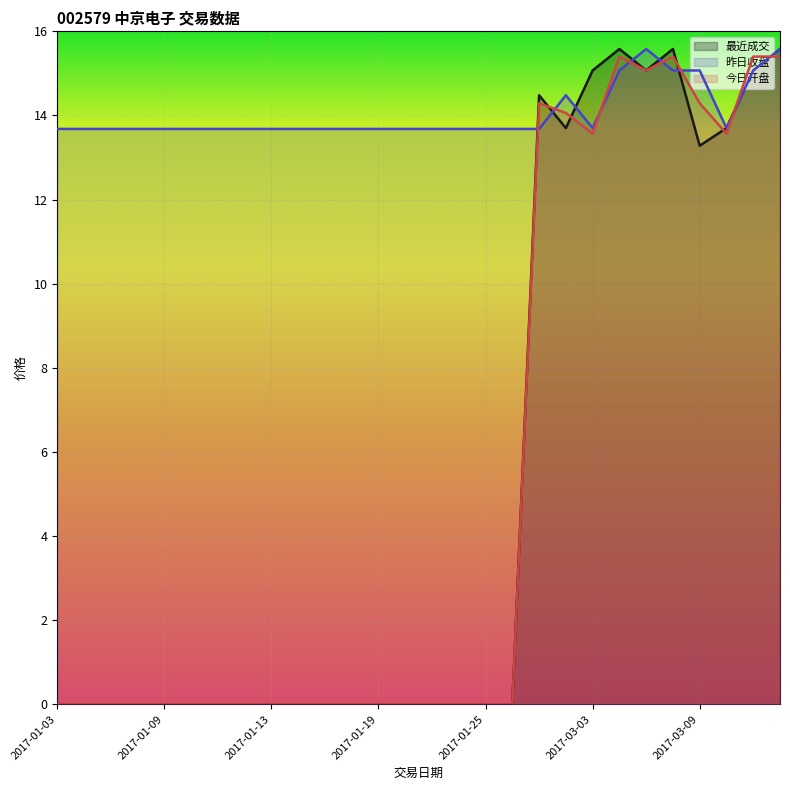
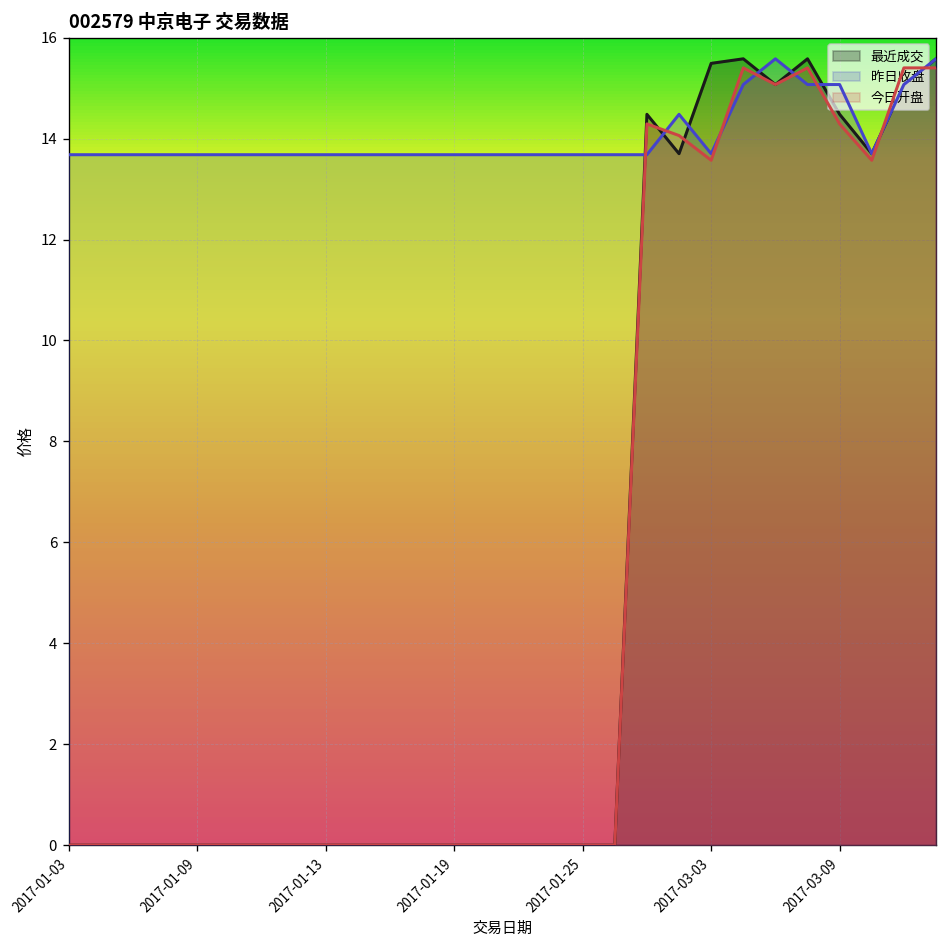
  {
    "最近成交": {
-     "2017-03-03": 15.1,
-     "2017-03-09": 13.3
+     "2017-03-03": 15.5,
+     "2017-03-09": 14.5
    }
  }
